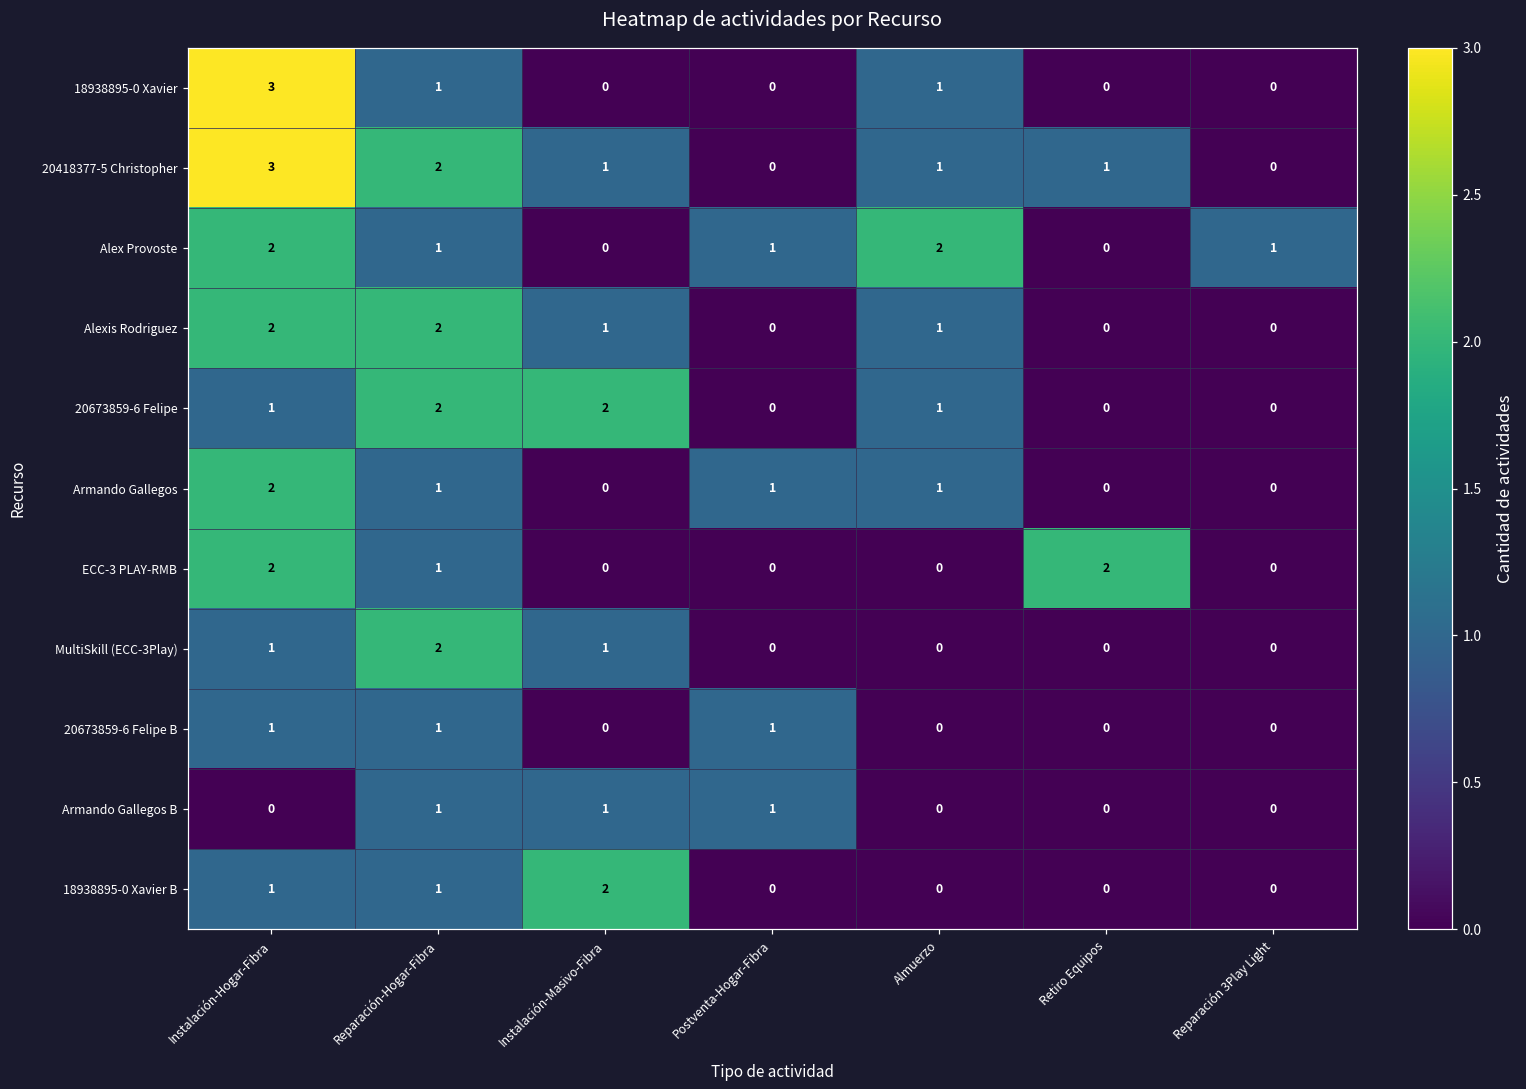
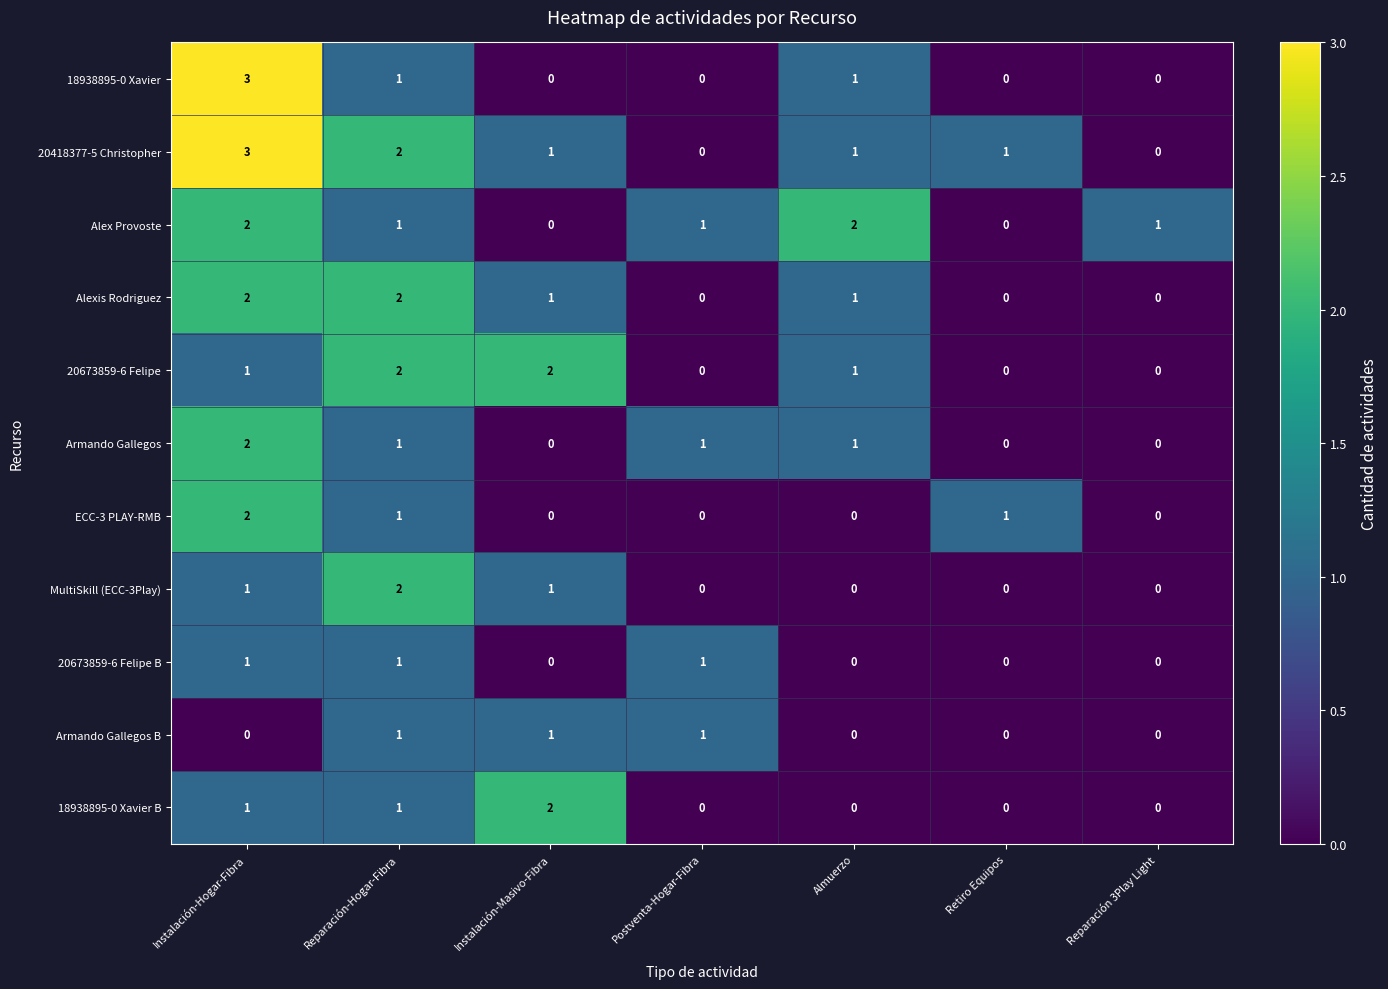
  {
    "18938895-0 Xavier": {
      "Instalación-Hogar-Fibra": 3,
      "Reparación-Hogar-Fibra": 1,
      "Instalación-Masivo-Fibra": 0,
      "Postventa-Hogar-Fibra": 0,
      "Almuerzo": 1,
      "Retiro Equipos": 0,
      "Reparación 3Play Light": 0
    },
    "20418377-5 Christopher": {
      "Instalación-Hogar-Fibra": 3,
      "Reparación-Hogar-Fibra": 2,
      "Instalación-Masivo-Fibra": 1,
      "Postventa-Hogar-Fibra": 0,
      "Almuerzo": 1,
      "Retiro Equipos": 1,
      "Reparación 3Play Light": 0
    },
    "Alex Provoste": {
      "Instalación-Hogar-Fibra": 2,
      "Reparación-Hogar-Fibra": 1,
      "Instalación-Masivo-Fibra": 0,
      "Postventa-Hogar-Fibra": 1,
      "Almuerzo": 2,
      "Retiro Equipos": 0,
      "Reparación 3Play Light": 1
    },
    "Alexis Rodriguez": {
      "Instalación-Hogar-Fibra": 2,
      "Reparación-Hogar-Fibra": 2,
      "Instalación-Masivo-Fibra": 1,
      "Postventa-Hogar-Fibra": 0,
      "Almuerzo": 1,
      "Retiro Equipos": 0,
      "Reparación 3Play Light": 0
    },
    "20673859-6 Felipe": {
      "Instalación-Hogar-Fibra": 1,
      "Reparación-Hogar-Fibra": 2,
      "Instalación-Masivo-Fibra": 2,
      "Postventa-Hogar-Fibra": 0,
      "Almuerzo": 1,
      "Retiro Equipos": 0,
      "Reparación 3Play Light": 0
    },
    "Armando Gallegos": {
      "Instalación-Hogar-Fibra": 2,
      "Reparación-Hogar-Fibra": 1,
      "Instalación-Masivo-Fibra": 0,
      "Postventa-Hogar-Fibra": 1,
      "Almuerzo": 1,
      "Retiro Equipos": 0,
      "Reparación 3Play Light": 0
    },
    "ECC-3 PLAY-RMB": {
      "Instalación-Hogar-Fibra": 2,
      "Reparación-Hogar-Fibra": 1,
      "Instalación-Masivo-Fibra": 0,
      "Postventa-Hogar-Fibra": 0,
      "Almuerzo": 0,
-     "Retiro Equipos": 2,
+     "Retiro Equipos": 1,
      "Reparación 3Play Light": 0
    },
    "MultiSkill (ECC-3Play)": {
      "Instalación-Hogar-Fibra": 1,
      "Reparación-Hogar-Fibra": 2,
      "Instalación-Masivo-Fibra": 1,
      "Postventa-Hogar-Fibra": 0,
      "Almuerzo": 0,
      "Retiro Equipos": 0,
      "Reparación 3Play Light": 0
    },
    "20673859-6 Felipe B": {
      "Instalación-Hogar-Fibra": 1,
      "Reparación-Hogar-Fibra": 1,
      "Instalación-Masivo-Fibra": 0,
      "Postventa-Hogar-Fibra": 1,
      "Almuerzo": 0,
      "Retiro Equipos": 0,
      "Reparación 3Play Light": 0
    },
    "Armando Gallegos B": {
      "Instalación-Hogar-Fibra": 0,
      "Reparación-Hogar-Fibra": 1,
      "Instalación-Masivo-Fibra": 1,
      "Postventa-Hogar-Fibra": 1,
      "Almuerzo": 0,
      "Retiro Equipos": 0,
      "Reparación 3Play Light": 0
    },
    "18938895-0 Xavier B": {
      "Instalación-Hogar-Fibra": 1,
      "Reparación-Hogar-Fibra": 1,
      "Instalación-Masivo-Fibra": 2,
      "Postventa-Hogar-Fibra": 0,
      "Almuerzo": 0,
      "Retiro Equipos": 0,
      "Reparación 3Play Light": 0
    }
  }
